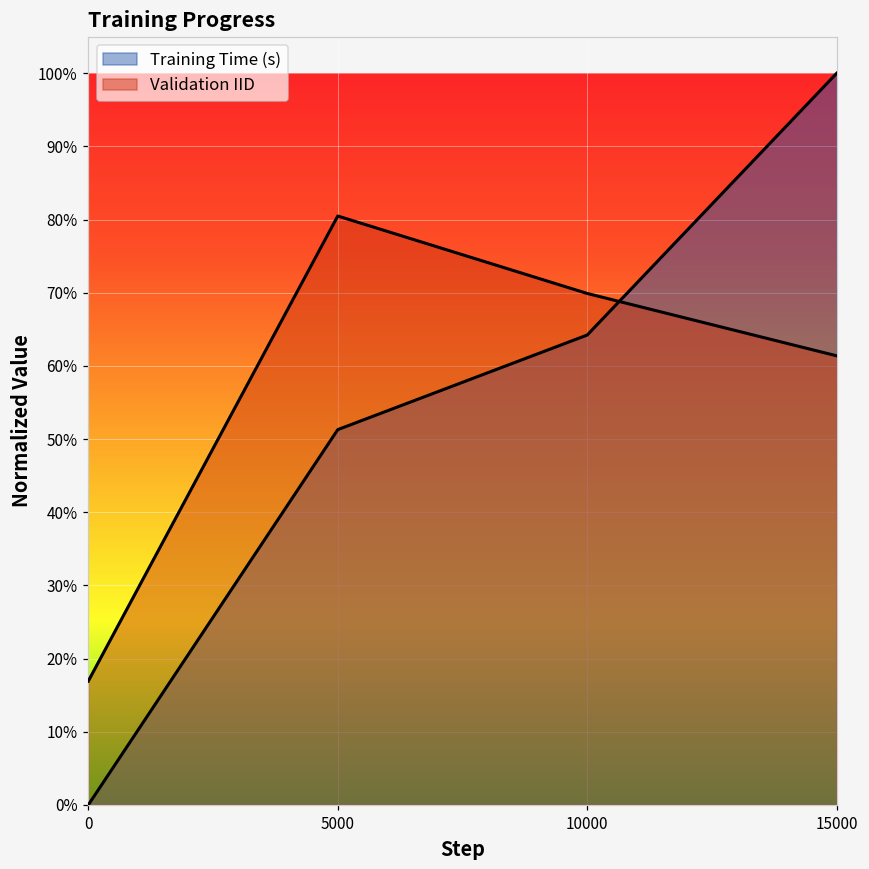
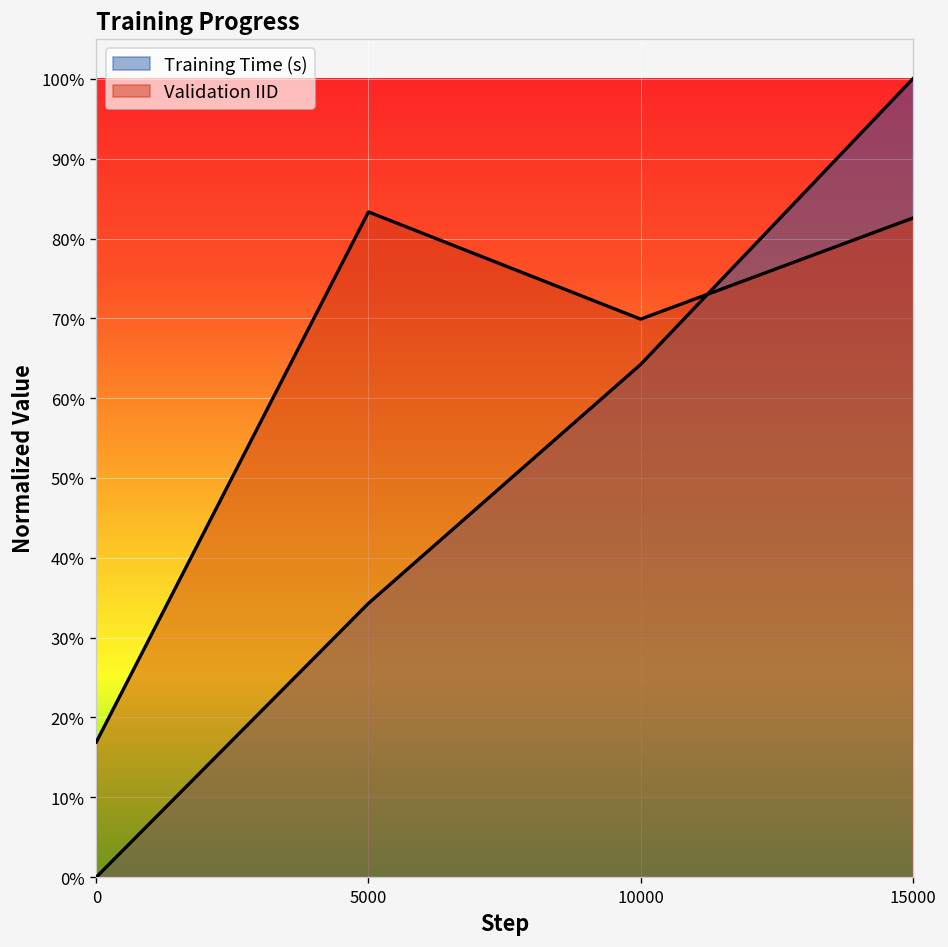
  {
    "Training Time (s)": {
      "0": "0%",
-     "5000": "51%",
+     "5000": "34%",
      "10000": "64%",
      "15000": "100%"
    },
    "Validation IID": {
      "0": "17%",
-     "5000": "80%",
+     "5000": "83%",
      "10000": "70%",
-     "15000": "61%"
+     "15000": "83%"
    }
  }
